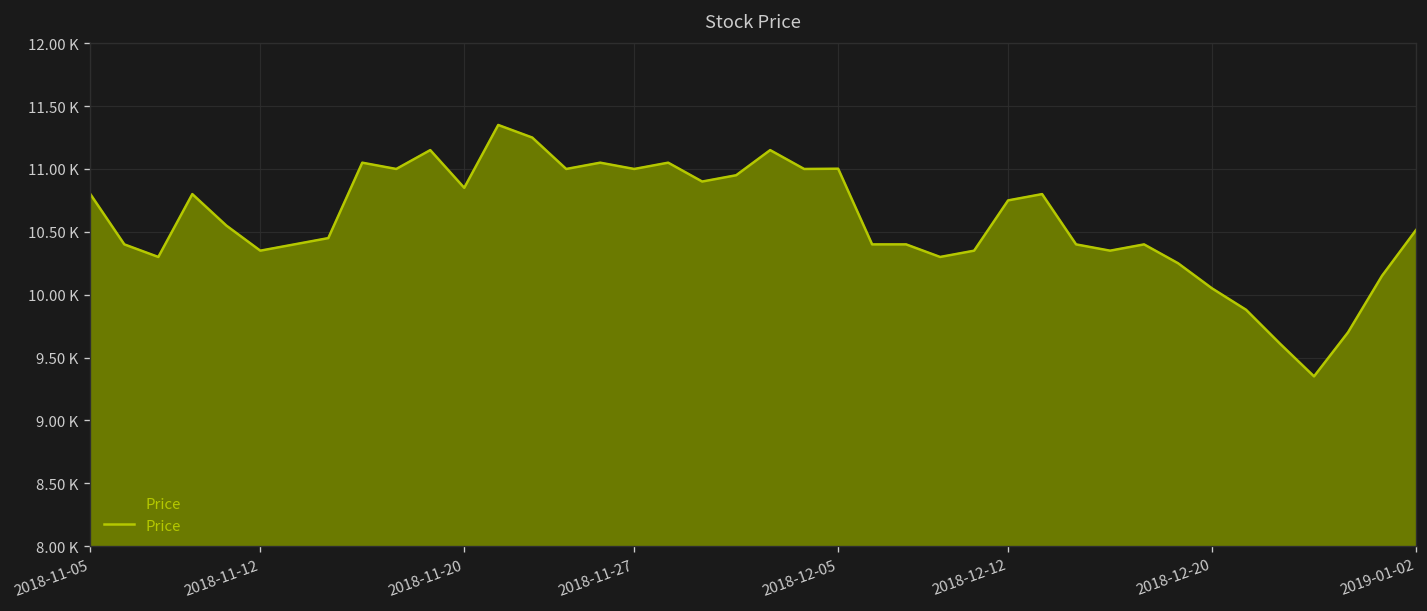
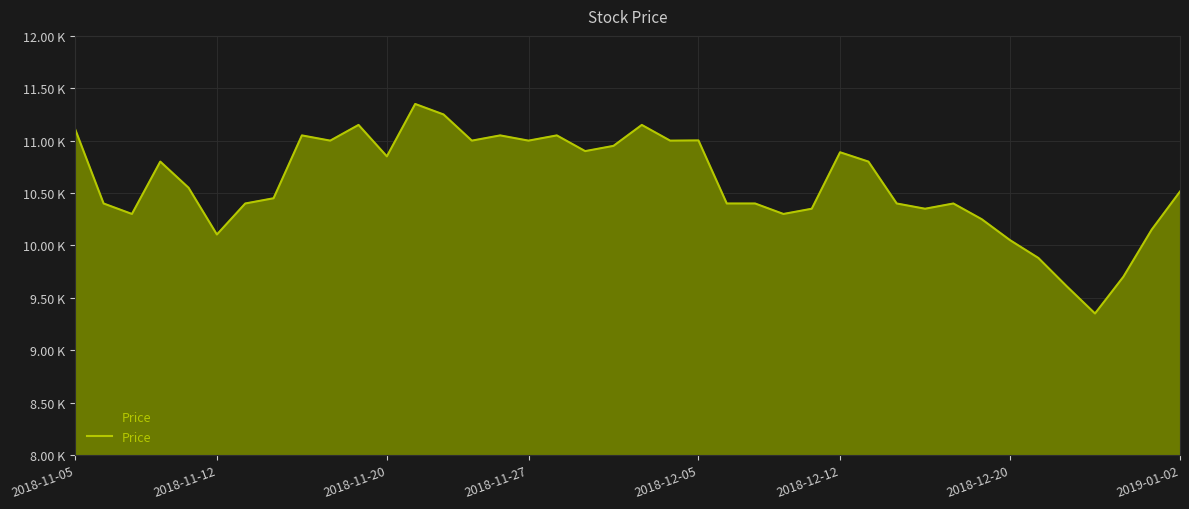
  {
-   "2018-11-05": 10800,
-   "2018-11-12": 10350,
+   "2018-11-05": 11110,
+   "2018-11-12": 10100,
    "2018-11-20": 10850,
    "2018-11-27": 11000,
    "2018-12-05": 11000,
-   "2018-12-12": 10750,
+   "2018-12-12": 10890,
    "2018-12-20": 10050,
    "2019-01-02": 10510
  }
